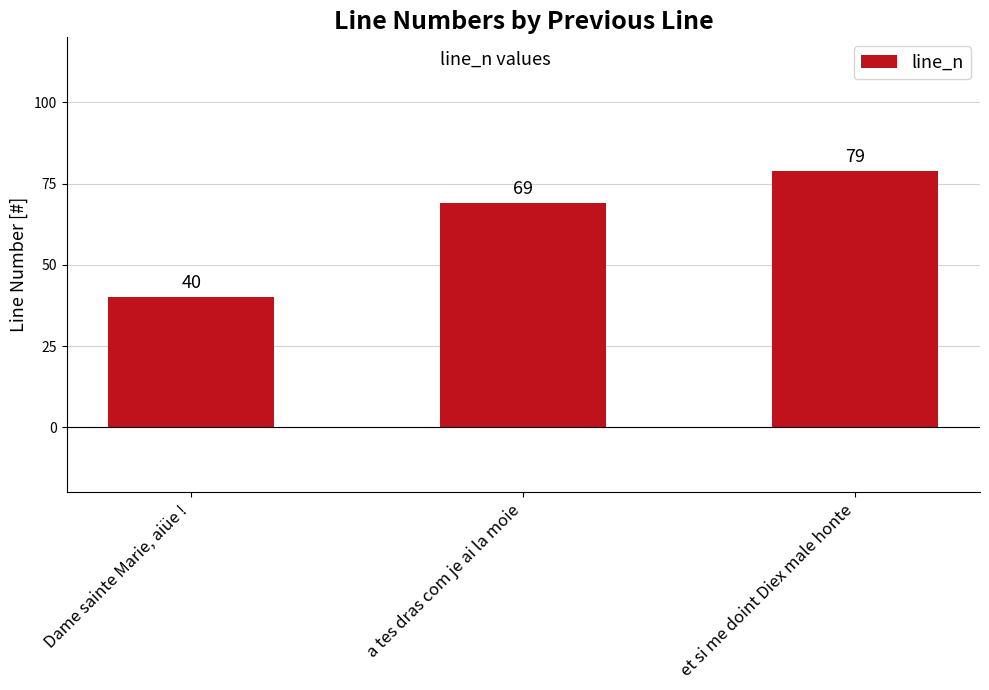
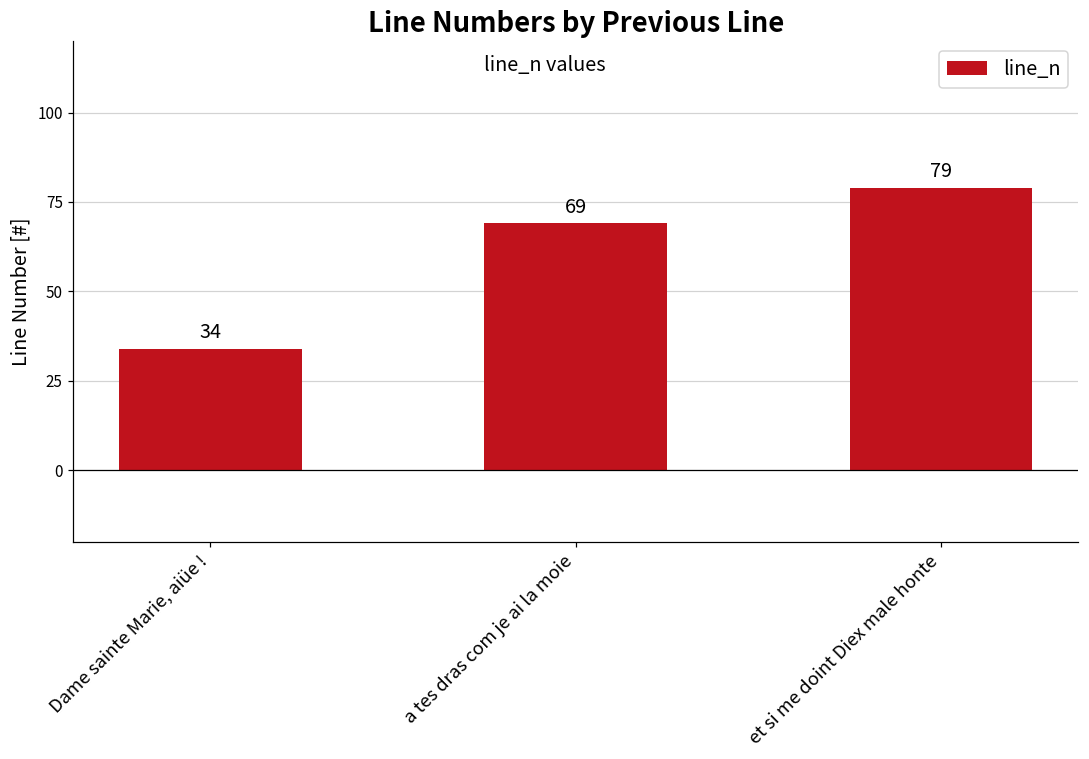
  {
-   "Dame sainte Marie, aiüe !": 40,
+   "Dame sainte Marie, aiüe !": 34,
    "a tes dras com je ai la moie": 69,
    "et si me doint Diex male honte": 79
  }
